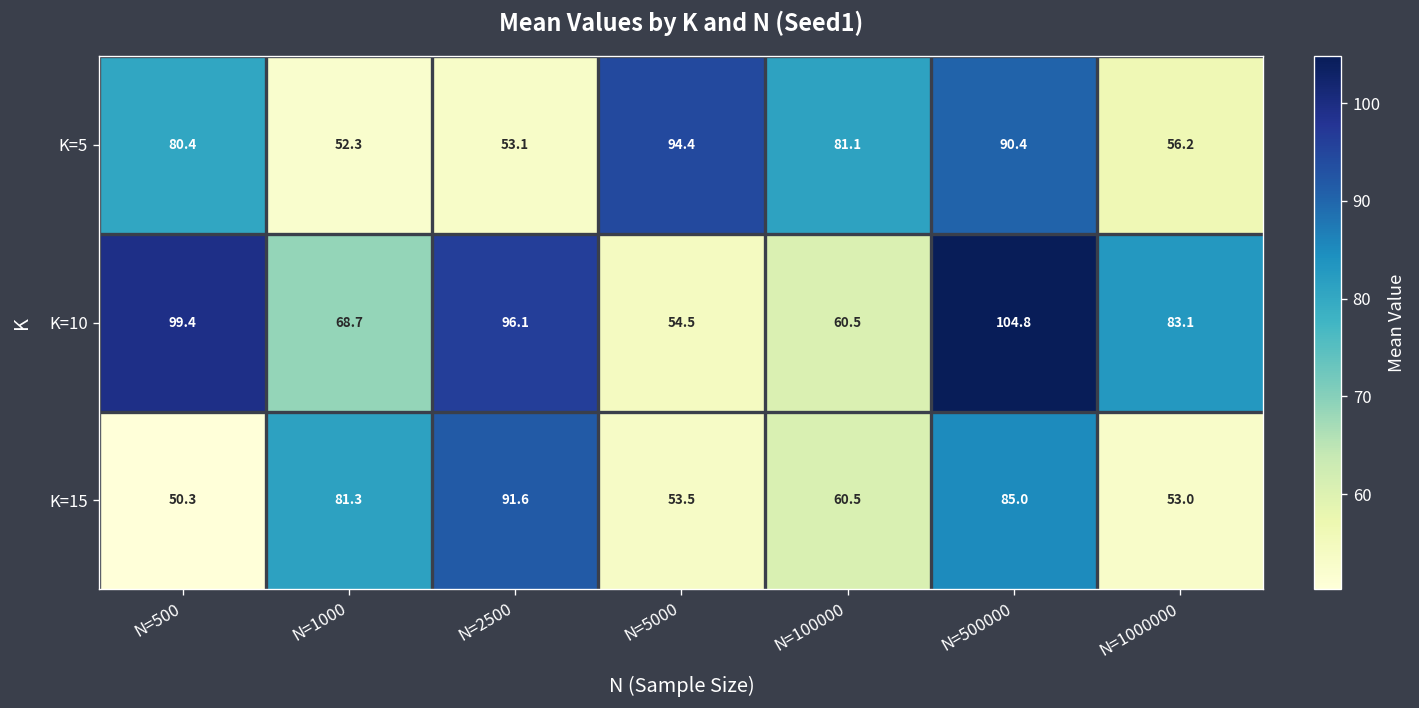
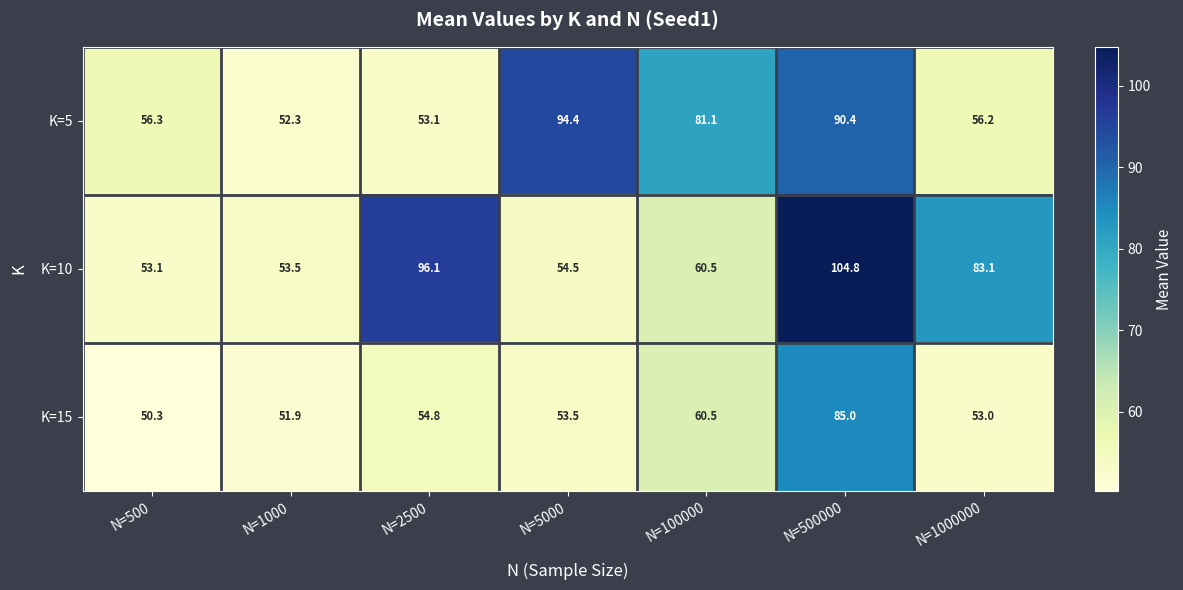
  {
    "K=5": {
-     "N=500": 80.4,
+     "N=500": 56.3,
      "N=1000": 52.3,
      "N=2500": 53.1,
      "N=5000": 94.4,
      "N=100000": 81.1,
      "N=500000": 90.4,
      "N=1000000": 56.2
    },
    "K=10": {
-     "N=500": 99.4,
-     "N=1000": 68.7,
+     "N=500": 53.1,
+     "N=1000": 53.5,
      "N=2500": 96.1,
      "N=5000": 54.5,
      "N=100000": 60.5,
      "N=500000": 104.8,
      "N=1000000": 83.1
    },
    "K=15": {
      "N=500": 50.3,
-     "N=1000": 81.3,
-     "N=2500": 91.6,
+     "N=1000": 51.9,
+     "N=2500": 54.8,
      "N=5000": 53.5,
      "N=100000": 60.5,
      "N=500000": 85.0,
      "N=1000000": 53.0
    }
  }
